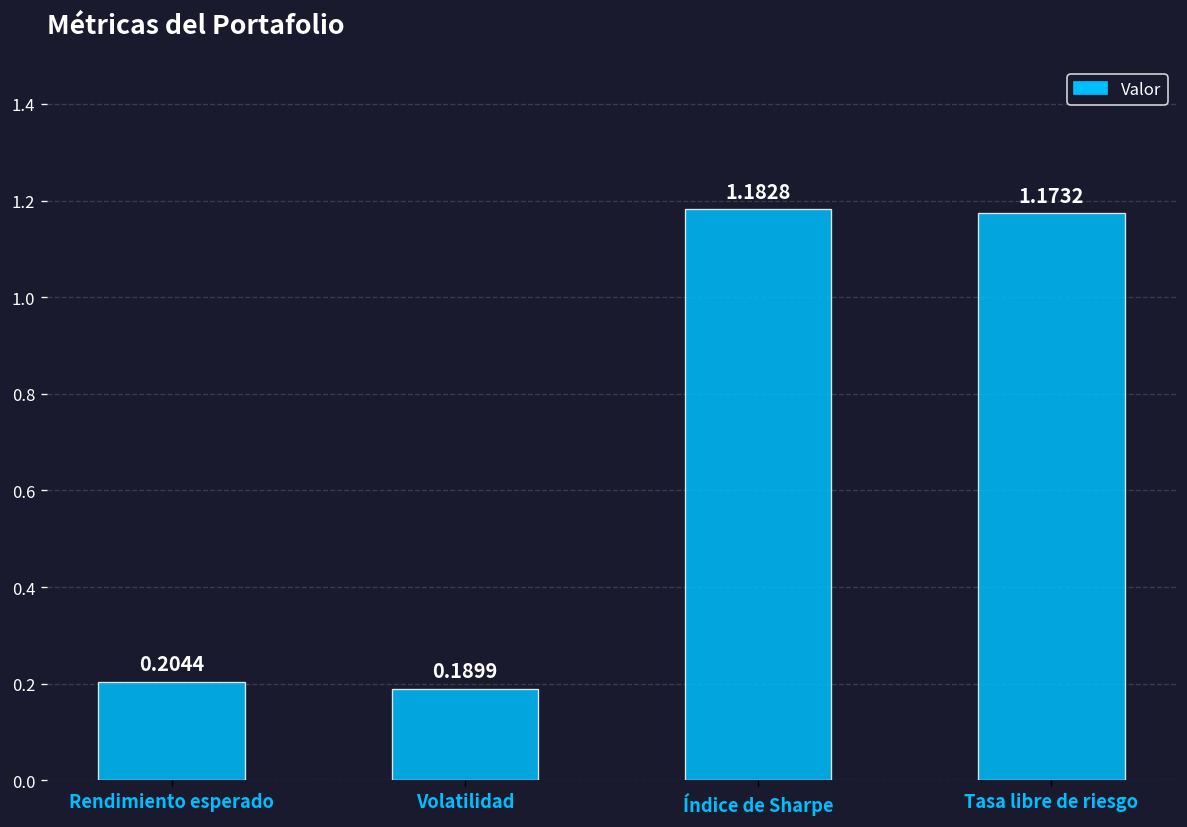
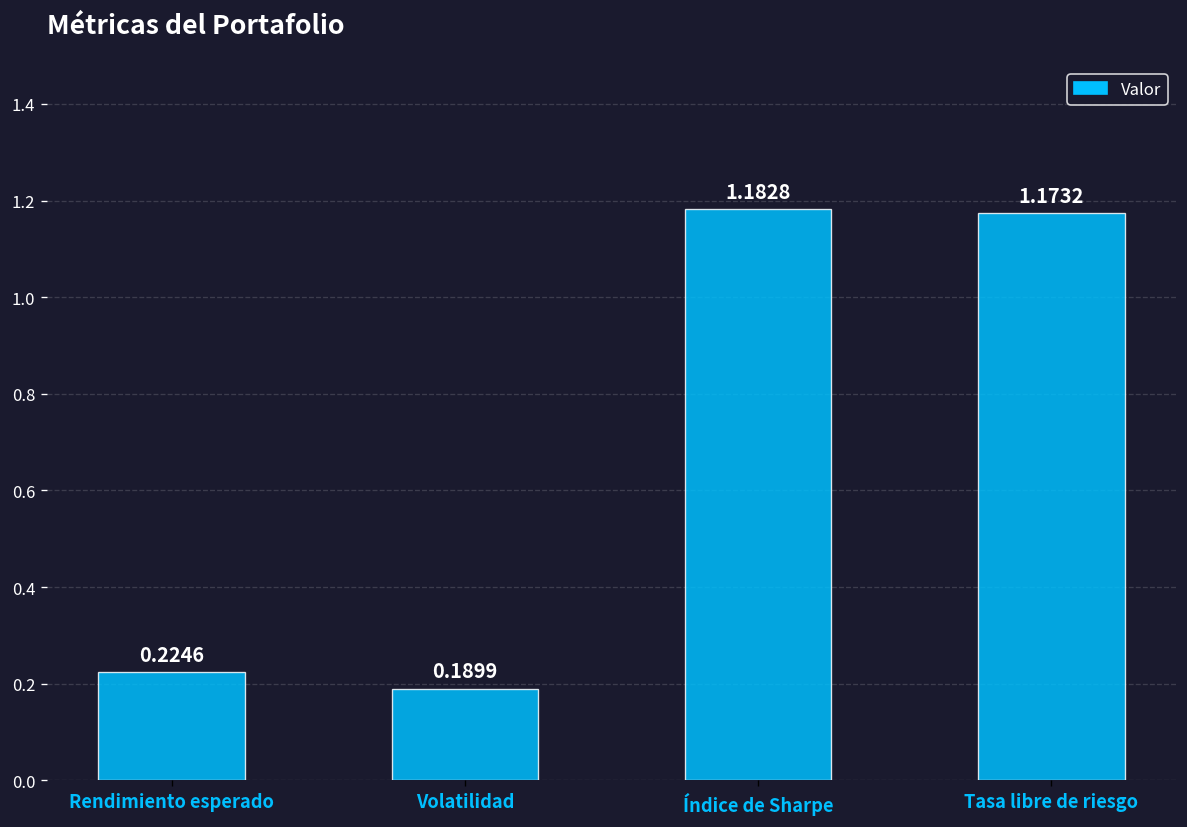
  {
-   "Rendimiento esperado": 0.2044,
+   "Rendimiento esperado": 0.2246,
    "Volatilidad": 0.1899,
    "Índice de Sharpe": 1.1828,
    "Tasa libre de riesgo": 1.1732
  }
